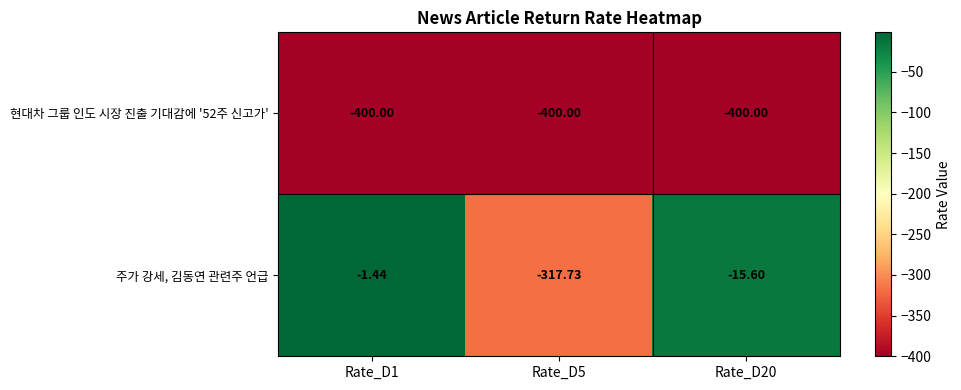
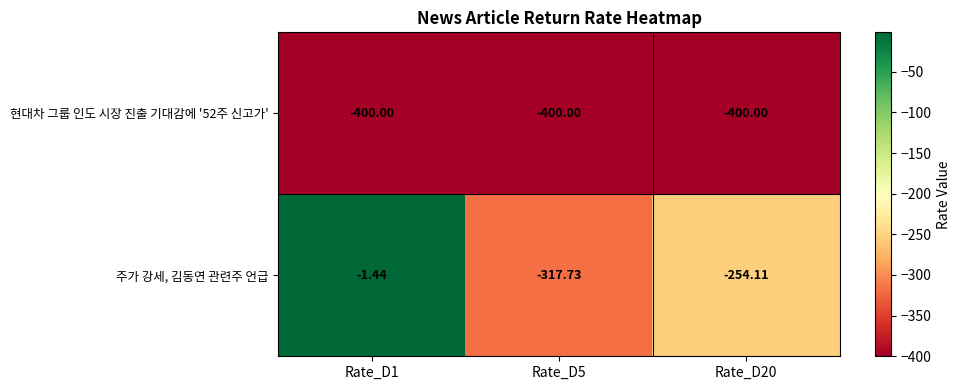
  {
    "현대차 그룹 인도 시장 진출 기대감에 '52주 신고가'": {
      "Rate_D1": -400.00,
      "Rate_D5": -400.00,
      "Rate_D20": -400.00
    },
    "주가 강세, 김동연 관련주 언급": {
      "Rate_D1": -1.44,
      "Rate_D5": -317.73,
-     "Rate_D20": -15.60
+     "Rate_D20": -254.11
    }
  }
